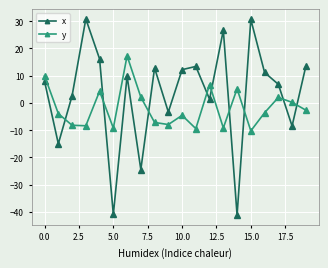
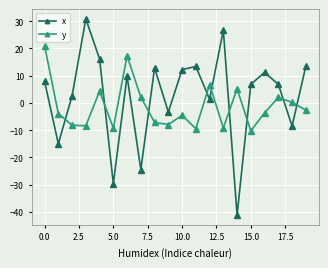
  {
    "x": {
      "0.0": 8,
-     "5.0": -41,
+     "5.0": -30,
      "10.0": 12,
-     "15.0": 31
+     "15.0": 7
    },
    "y": {
-     "0.0": 10,
+     "0.0": 21,
      "5.0": -9,
      "10.0": -5,
      "15.0": -10
    }
  }
